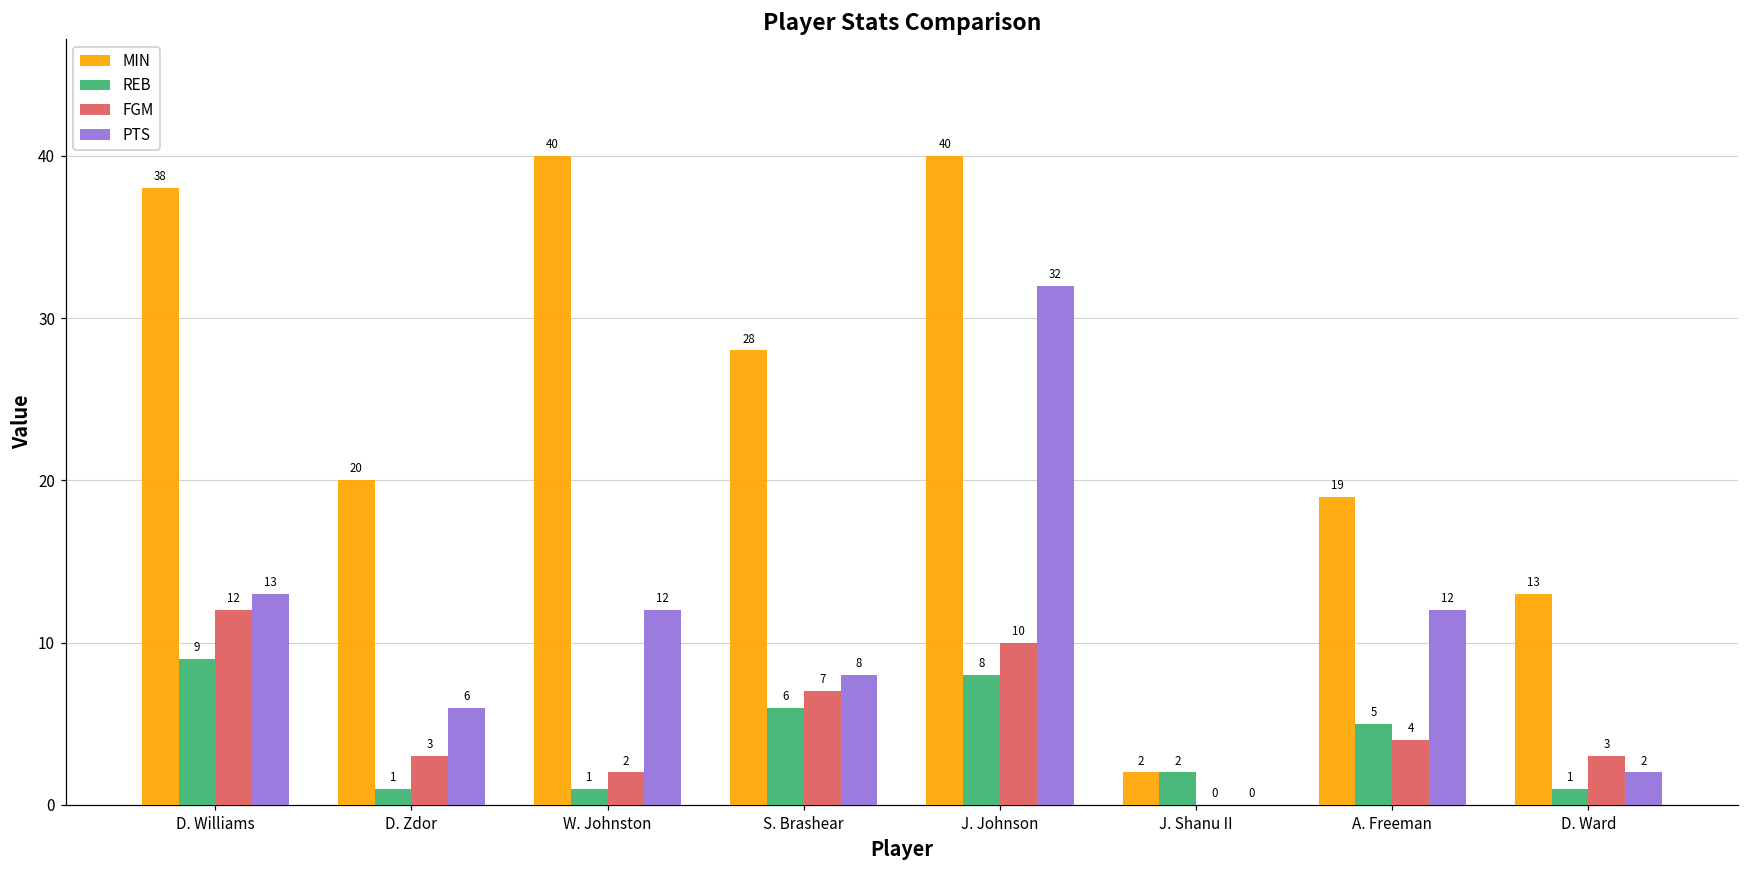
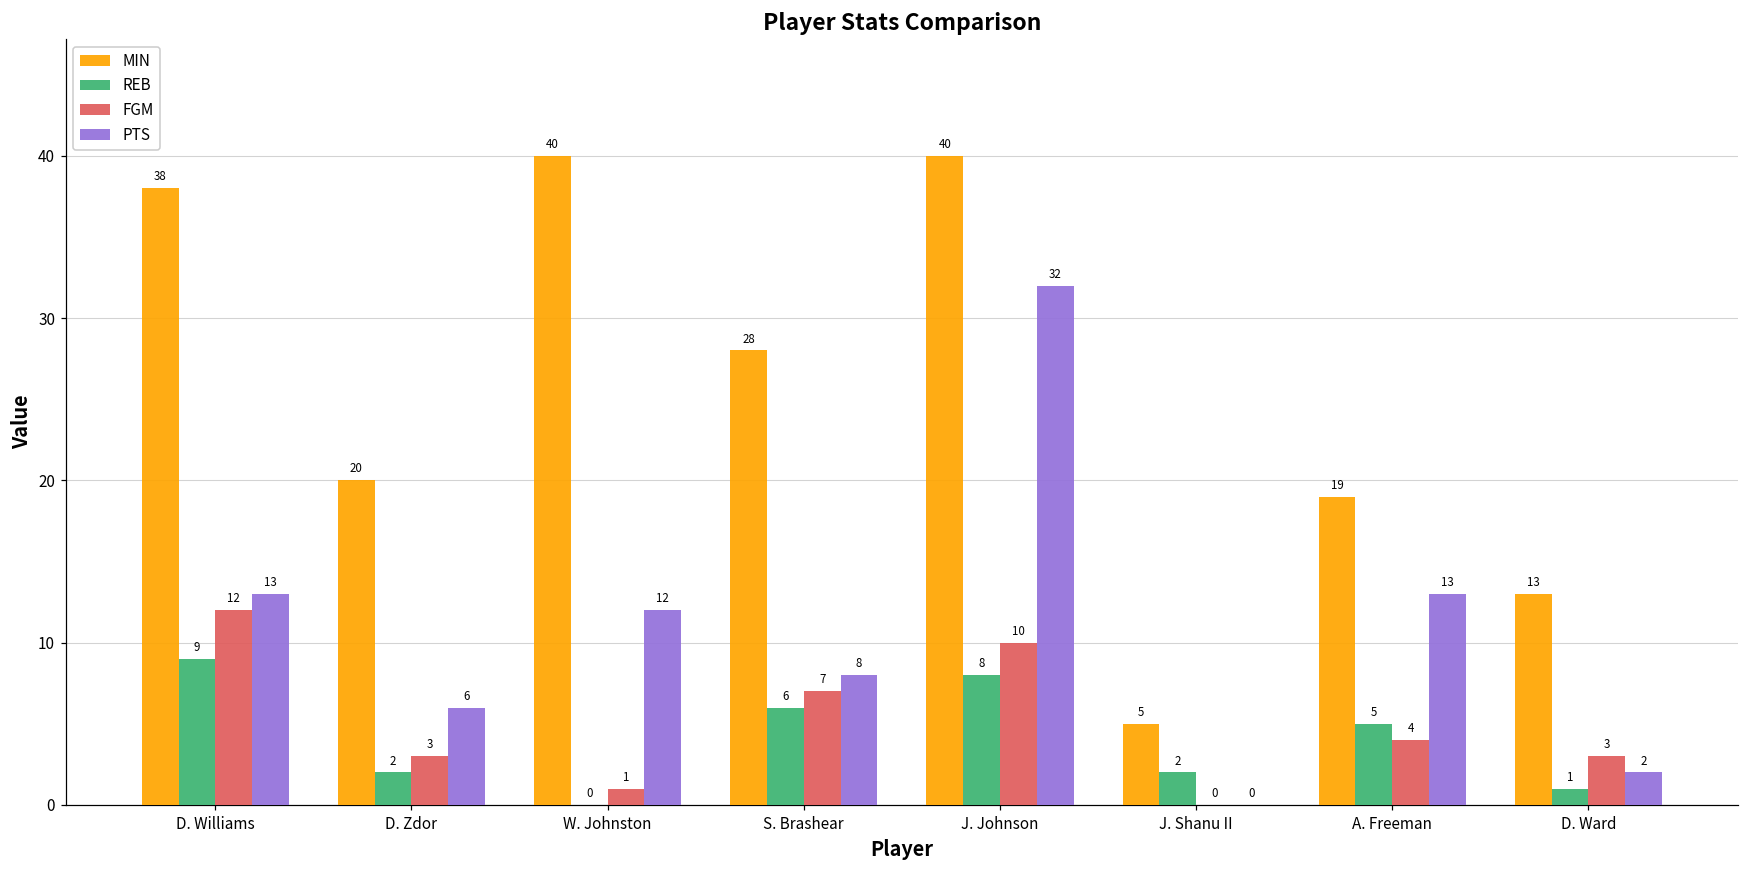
  {
    "MIN": {
      "D. Williams": 38,
      "D. Zdor": 20,
      "W. Johnston": 40,
      "S. Brashear": 28,
      "J. Johnson": 40,
-     "J. Shanu II": 2,
+     "J. Shanu II": 5,
      "A. Freeman": 19,
      "D. Ward": 13
    },
    "REB": {
      "D. Williams": 9,
-     "D. Zdor": 1,
-     "W. Johnston": 1,
+     "D. Zdor": 2,
+     "W. Johnston": 0,
      "S. Brashear": 6,
      "J. Johnson": 8,
      "J. Shanu II": 2,
      "A. Freeman": 5,
      "D. Ward": 1
    },
    "FGM": {
      "D. Williams": 12,
      "D. Zdor": 3,
-     "W. Johnston": 2,
+     "W. Johnston": 1,
      "S. Brashear": 7,
      "J. Johnson": 10,
      "J. Shanu II": 0,
      "A. Freeman": 4,
      "D. Ward": 3
    },
    "PTS": {
      "D. Williams": 13,
      "D. Zdor": 6,
      "W. Johnston": 12,
      "S. Brashear": 8,
      "J. Johnson": 32,
      "J. Shanu II": 0,
-     "A. Freeman": 12,
+     "A. Freeman": 13,
      "D. Ward": 2
    }
  }
